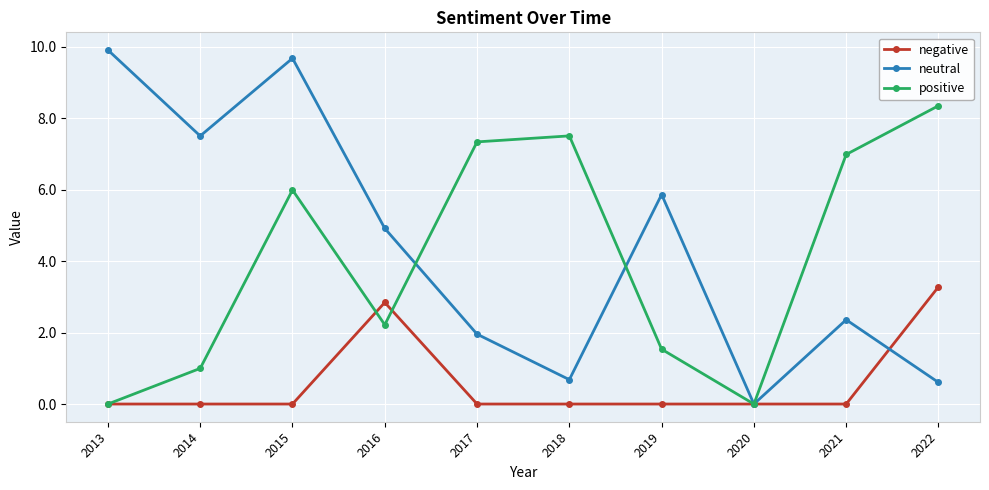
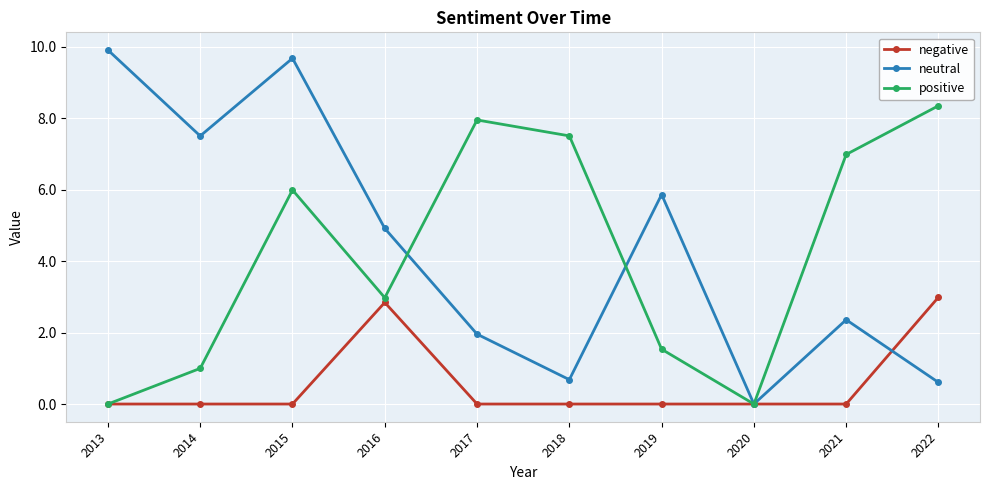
  {
    "negative": {
      "2014": 0.0,
      "2015": 0.0,
      "2016": 2.8,
      "2017": 0.0,
      "2018": 0.0,
      "2019": 0.0,
      "2021": 0.0,
-     "2022": 3.3
+     "2022": 3.0
    },
    "neutral": {
      "2013": 9.9,
      "2014": 7.5,
      "2015": 9.7,
      "2016": 4.9,
      "2017": 2.0,
      "2018": 0.7,
      "2019": 5.9,
      "2021": 2.4,
      "2022": 0.6
    },
    "positive": {
      "2014": 1.0,
      "2015": 6.0,
-     "2016": 2.2,
-     "2017": 7.3,
+     "2016": 3.0,
+     "2017": 8.0,
      "2018": 7.5,
      "2019": 1.5,
      "2021": 7.0,
      "2022": 8.4
    }
  }
